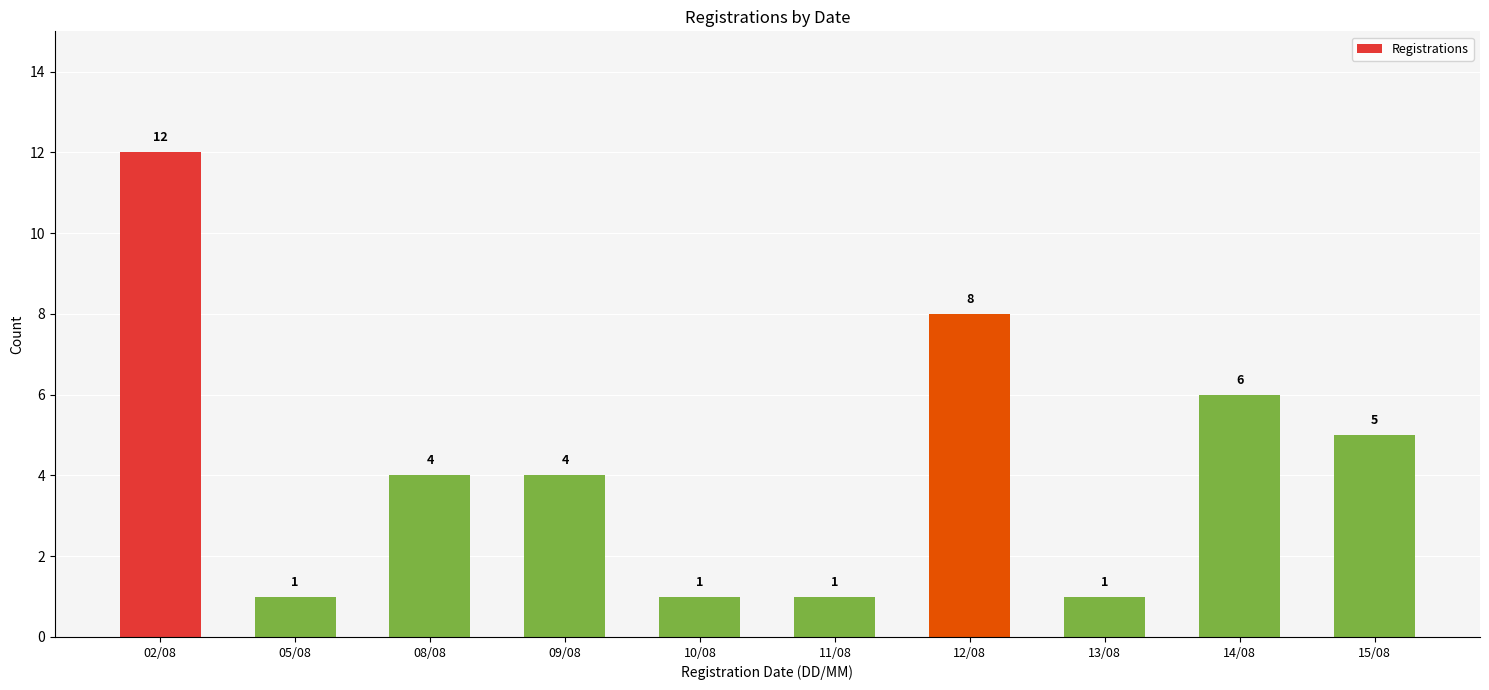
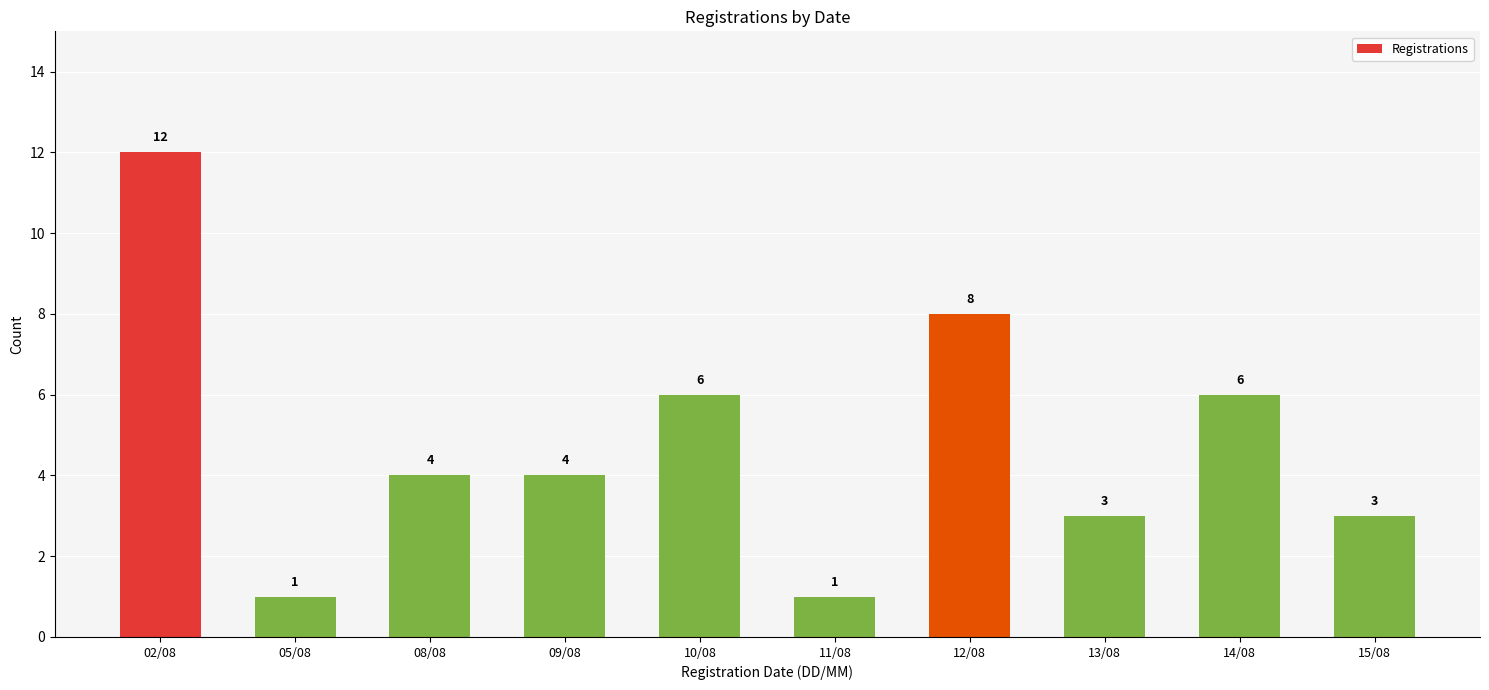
  {
    "02/08": 12,
    "05/08": 1,
    "08/08": 4,
    "09/08": 4,
-   "10/08": 1,
+   "10/08": 6,
    "11/08": 1,
    "12/08": 8,
-   "13/08": 1,
+   "13/08": 3,
    "14/08": 6,
-   "15/08": 5
+   "15/08": 3
  }
